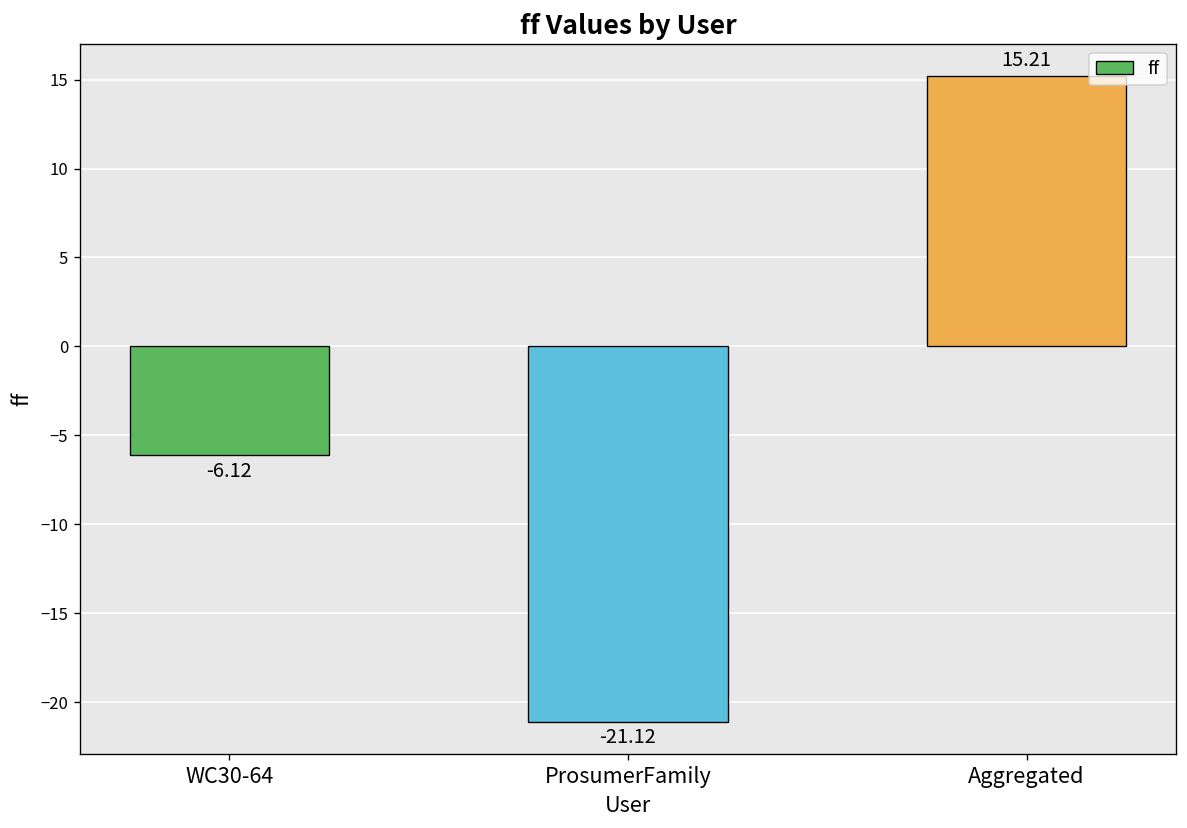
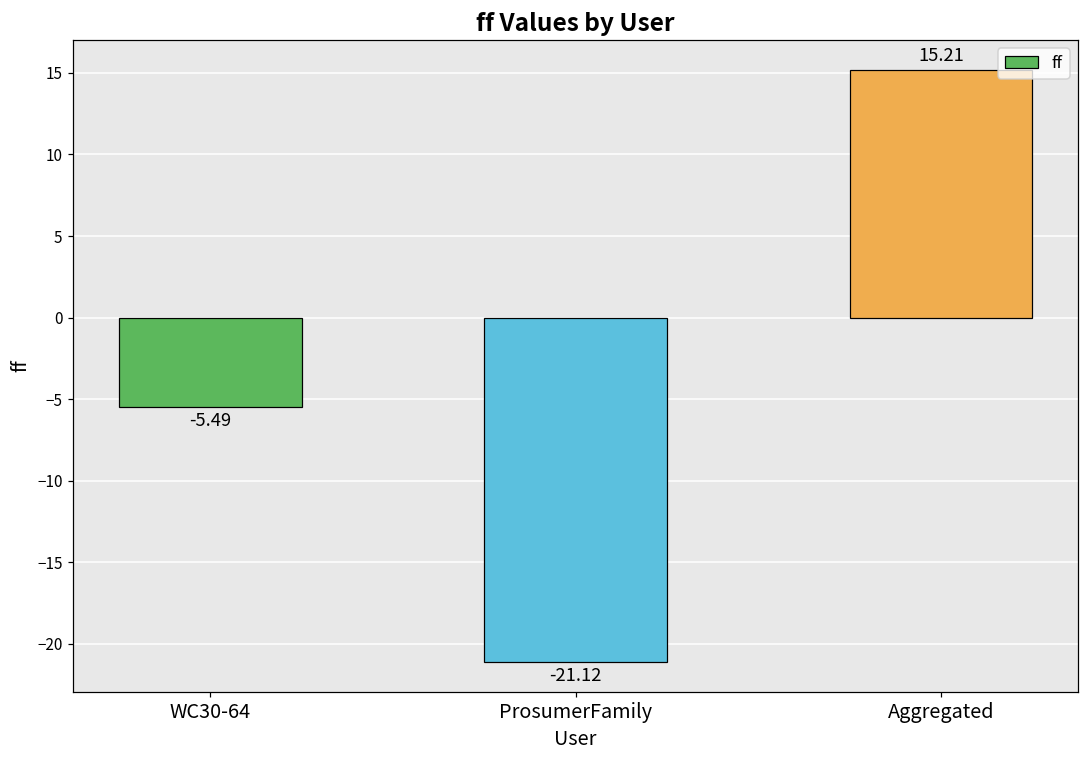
  {
-   "WC30-64": -6.12,
+   "WC30-64": -5.49,
    "ProsumerFamily": -21.12,
    "Aggregated": 15.21
  }
